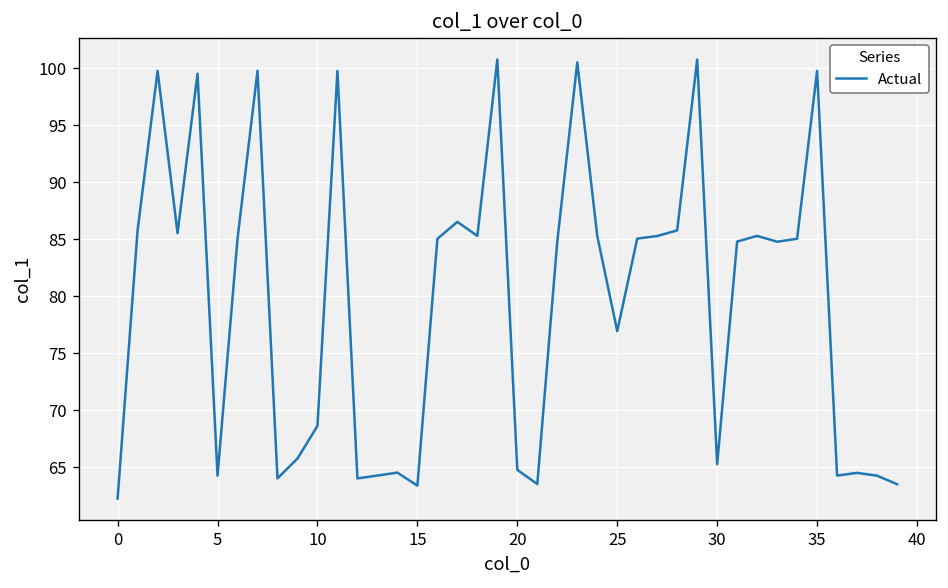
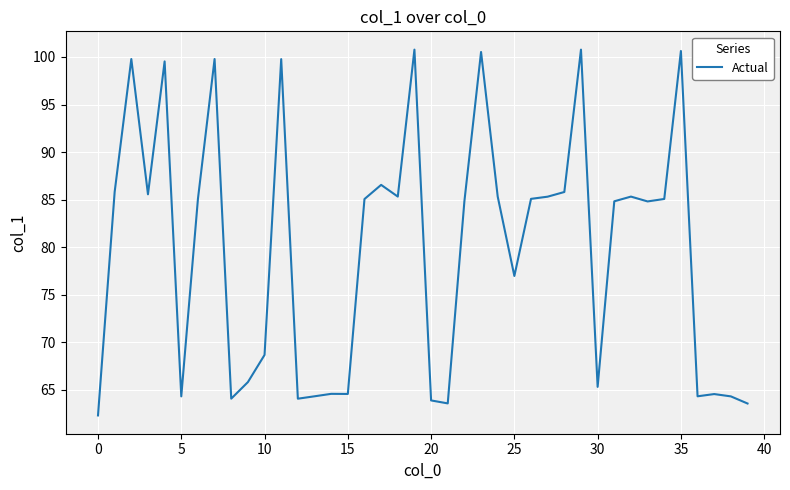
  {
    "0": 62,
    "5": 64,
    "10": 69,
-   "15": 63,
-   "20": 65,
+   "15": 65,
+   "20": 64,
    "25": 77,
    "30": 65,
-   "35": 100
+   "35": 101
  }
